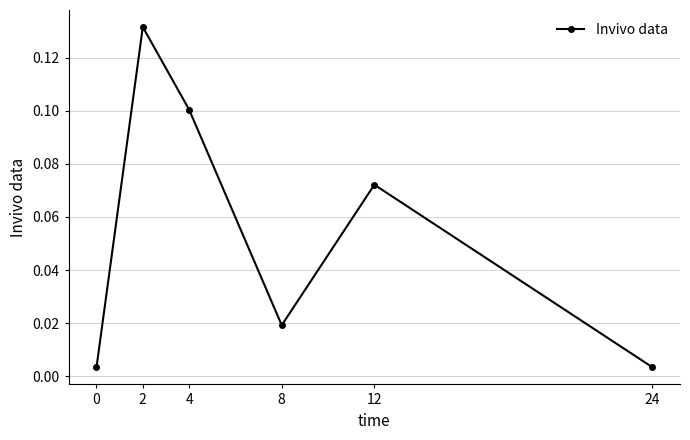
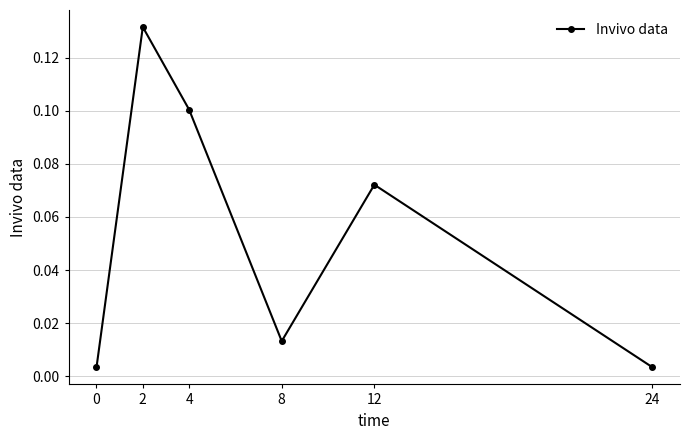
  {
    "0": 0.003,
    "2": 0.132,
    "4": 0.100,
-   "8": 0.019,
+   "8": 0.013,
    "12": 0.072,
    "24": 0.003
  }
